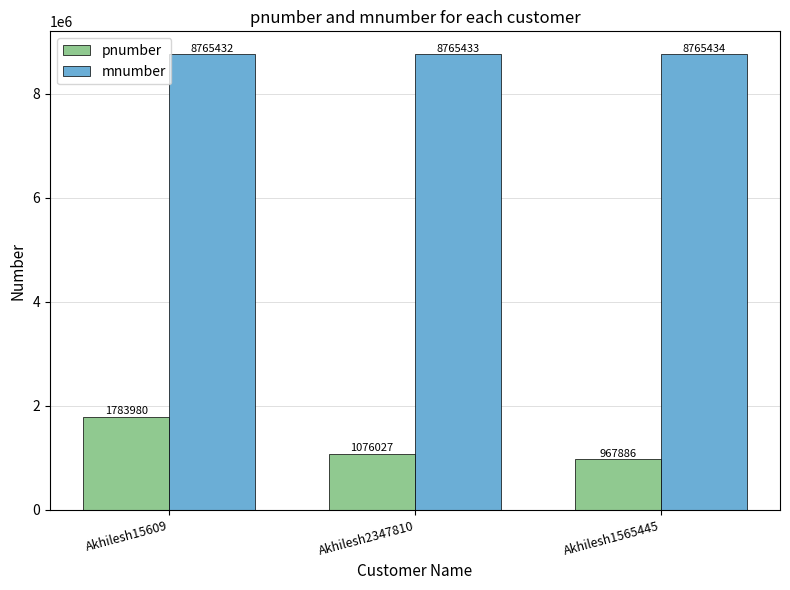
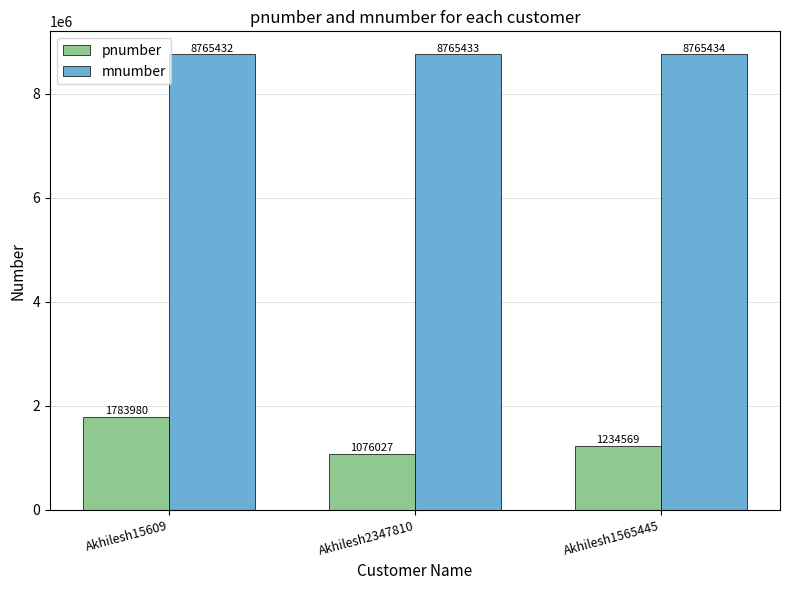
  {
    "pnumber": {
      "Akhilesh15609": 1783980,
      "Akhilesh2347810": 1076027,
-     "Akhilesh1565445": 967886
+     "Akhilesh1565445": 1234569
    },
    "mnumber": {
      "Akhilesh15609": 8765432,
      "Akhilesh2347810": 8765433,
      "Akhilesh1565445": 8765434
    }
  }
